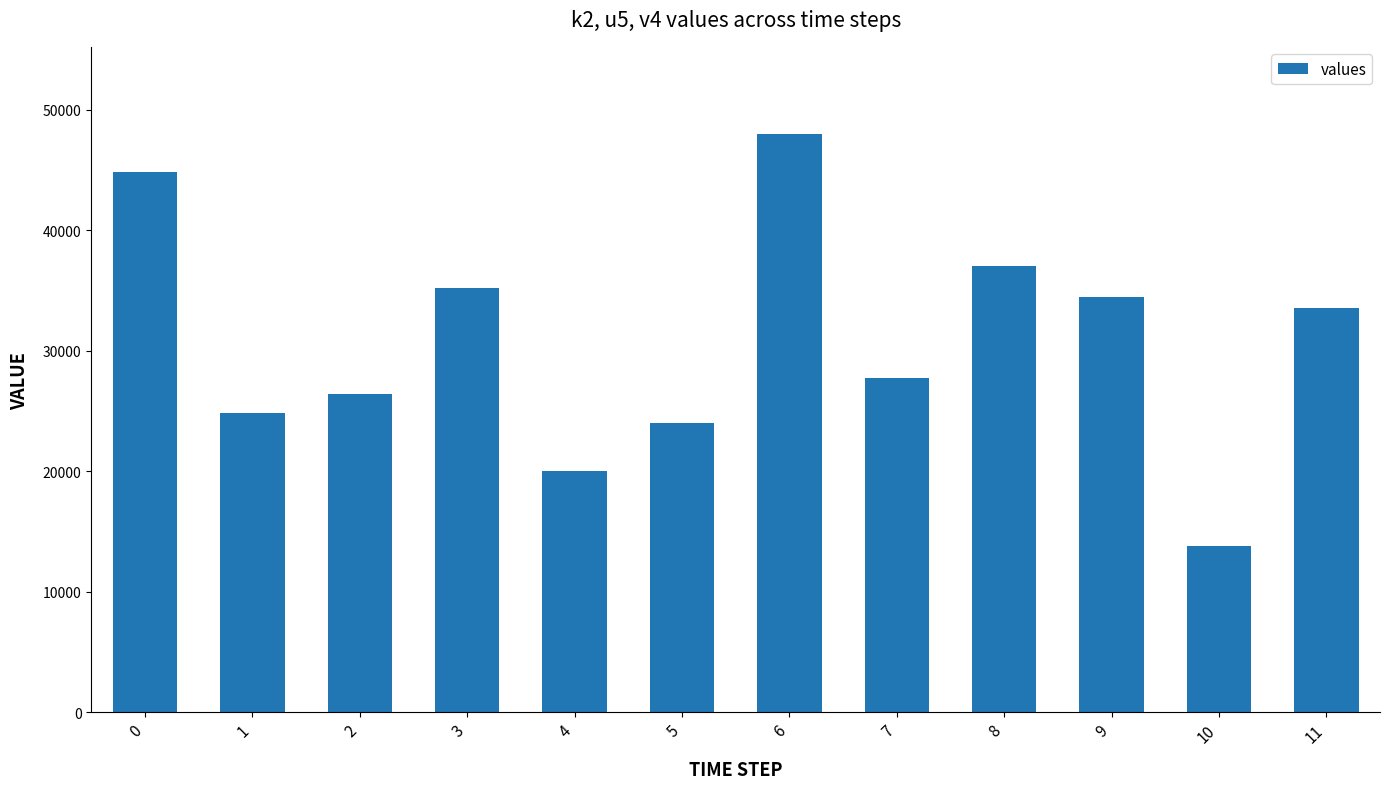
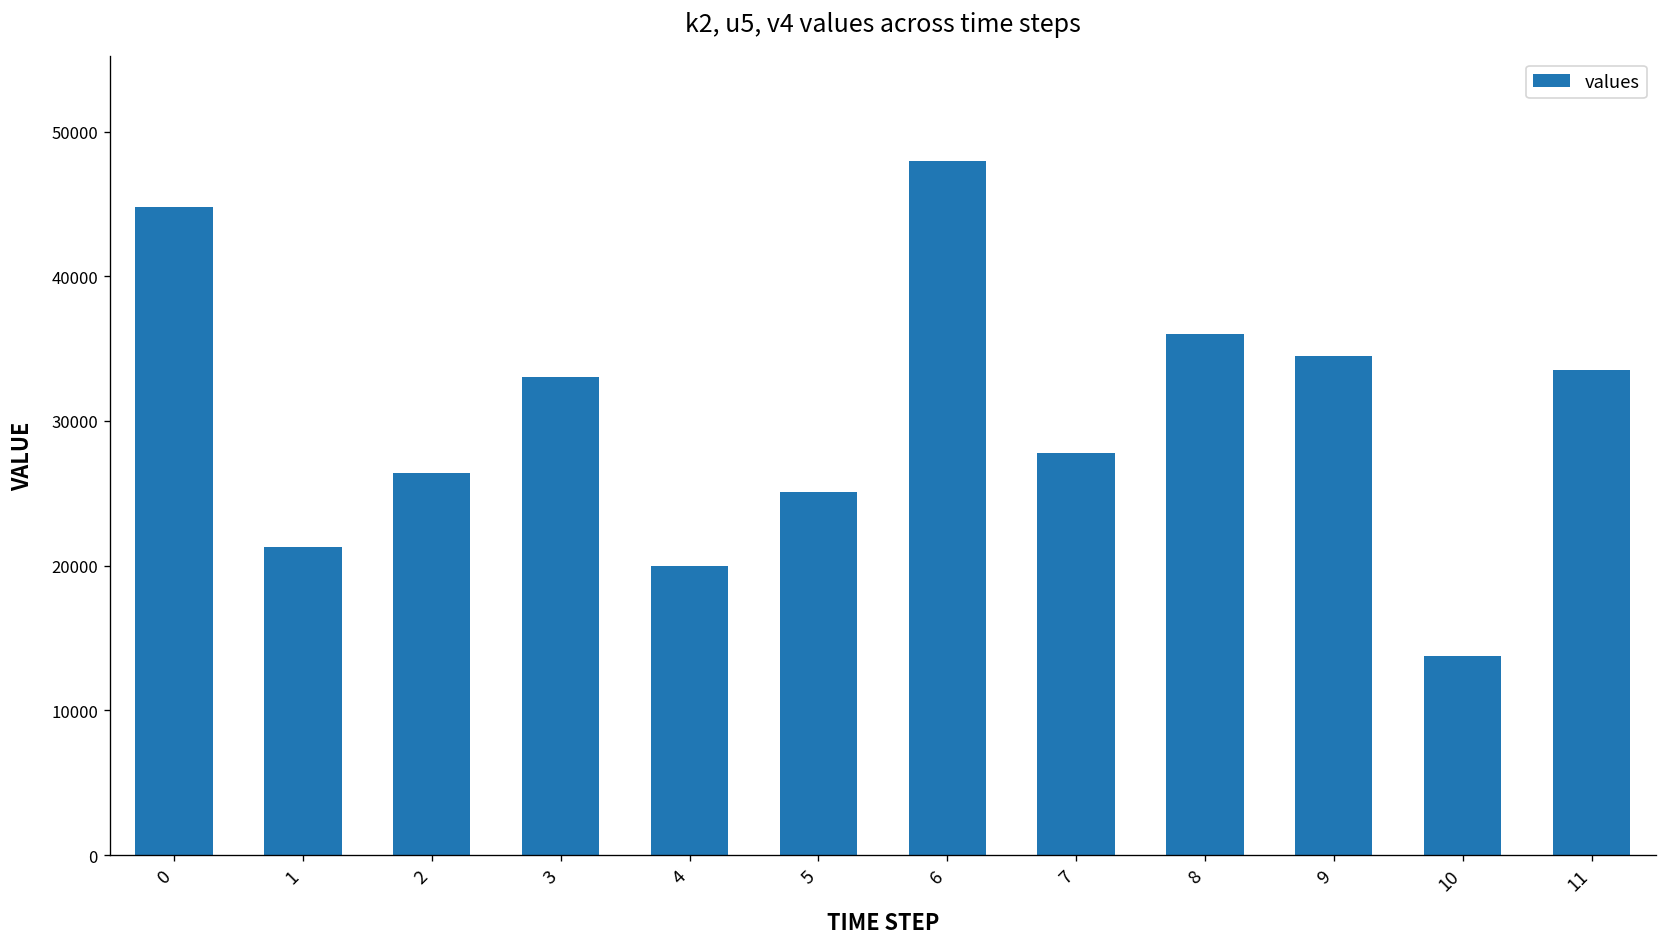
  {
    "0": 44800,
-   "1": 24800,
+   "1": 21300,
    "2": 26400,
-   "3": 35200,
+   "3": 33000,
    "4": 20000,
-   "5": 24000,
+   "5": 25100,
    "6": 48000,
    "7": 27800,
-   "8": 37000,
+   "8": 36000,
    "9": 34500,
    "10": 13800,
    "11": 33500
  }
